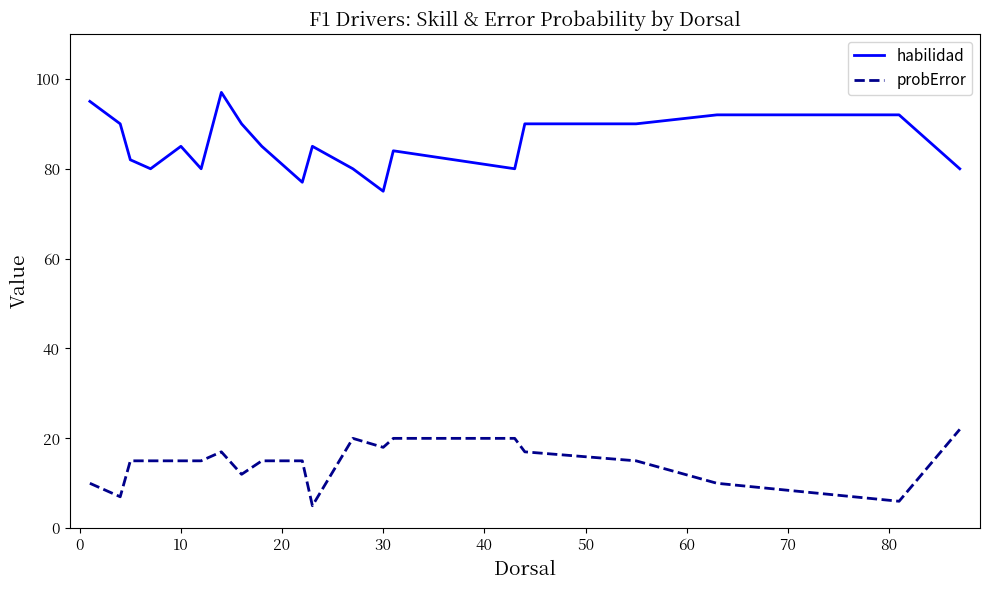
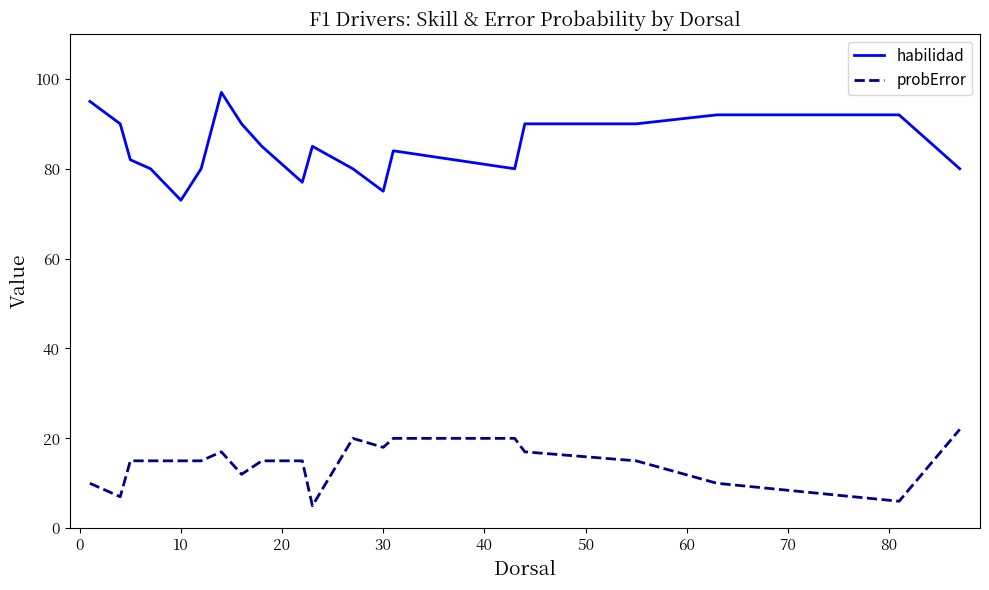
  {
    "habilidad": {
-     "10": 85,
+     "10": 73,
      "30": 75
    },
    "probError": {
      "10": 15,
      "30": 18
    }
  }
